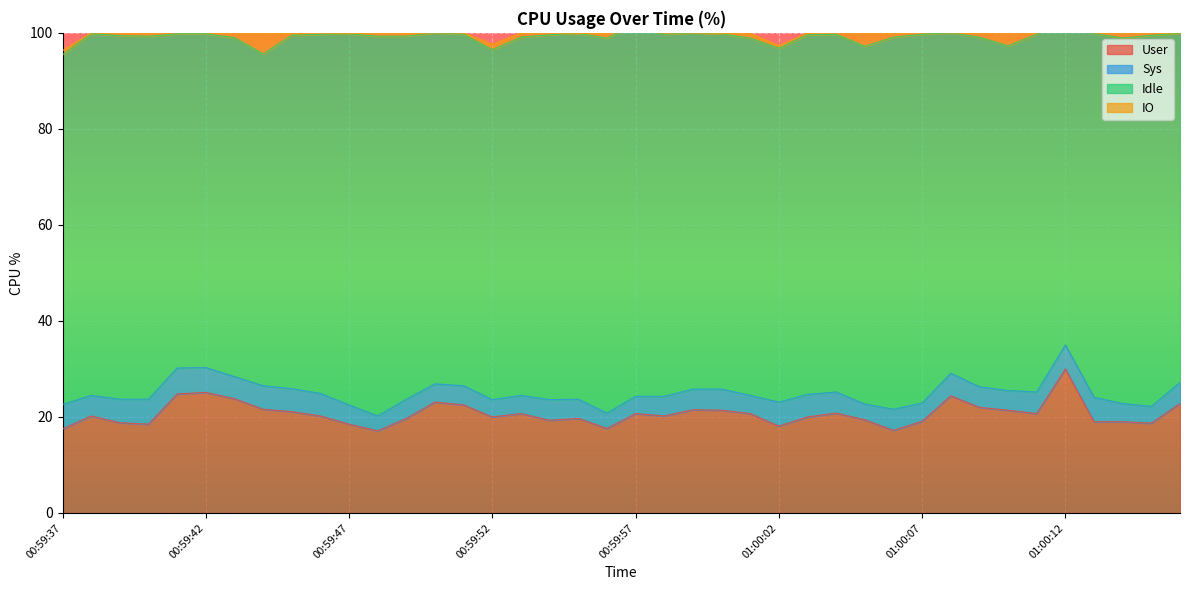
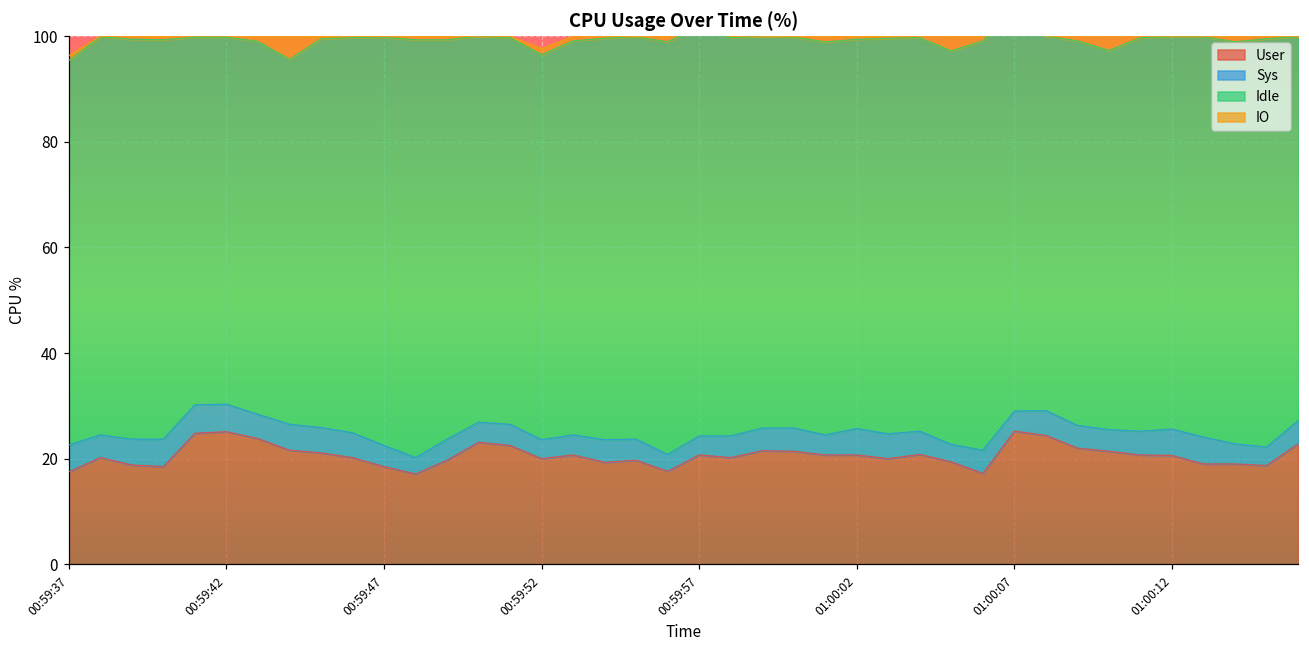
  {
    "User": {
      "00:59:37": 18,
      "00:59:42": 25,
      "00:59:47": 19,
      "00:59:52": 20,
      "00:59:57": 21,
-     "01:00:02": 18,
-     "01:00:07": 19,
-     "01:00:12": 30
+     "01:00:02": 21,
+     "01:00:07": 25,
+     "01:00:12": 21
    },
    "Sys": {
      "00:59:37": 5,
      "00:59:42": 5,
      "00:59:47": 4,
      "00:59:52": 4,
      "00:59:57": 4,
      "01:00:02": 5,
      "01:00:07": 4,
      "01:00:12": 5
    },
    "Idle": {
      "00:59:37": 73,
      "00:59:52": 73
    },
    "IO": {
      "00:59:37": 1,
      "00:59:52": 1
    }
  }
